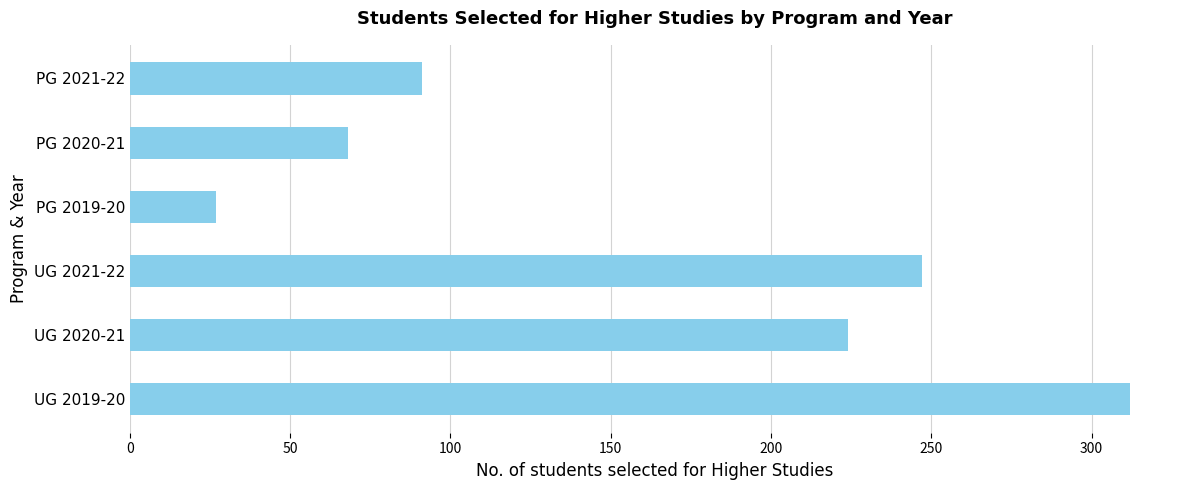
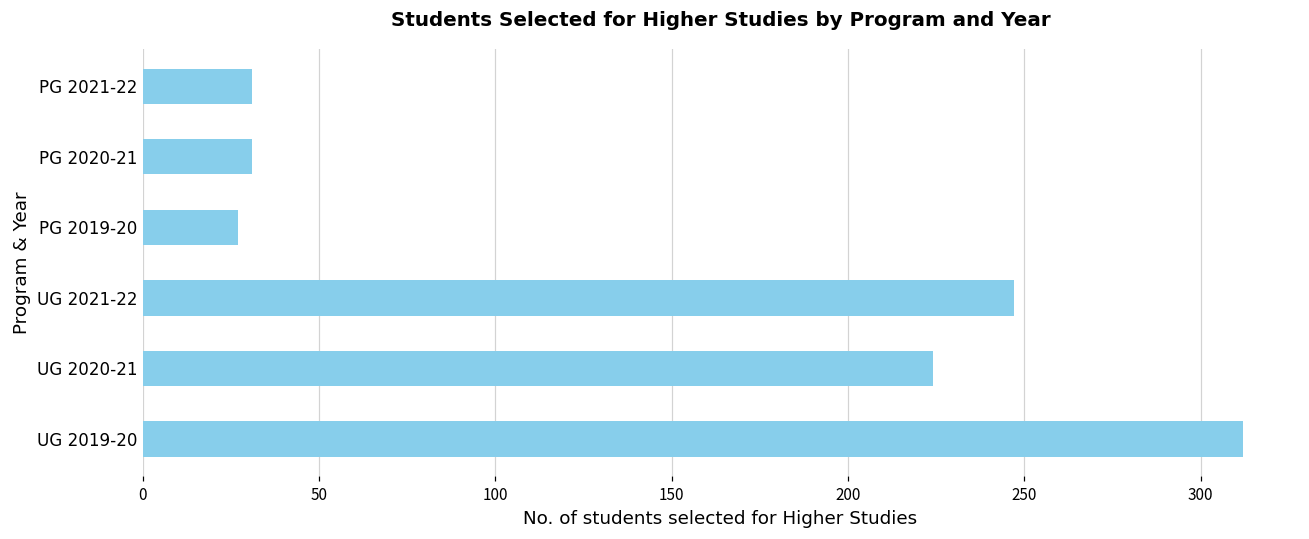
  {
-   "PG 2021-22": 91,
-   "PG 2020-21": 68,
+   "PG 2021-22": 31,
+   "PG 2020-21": 31,
    "PG 2019-20": 27,
    "UG 2021-22": 247,
    "UG 2020-21": 224,
    "UG 2019-20": 312
  }
